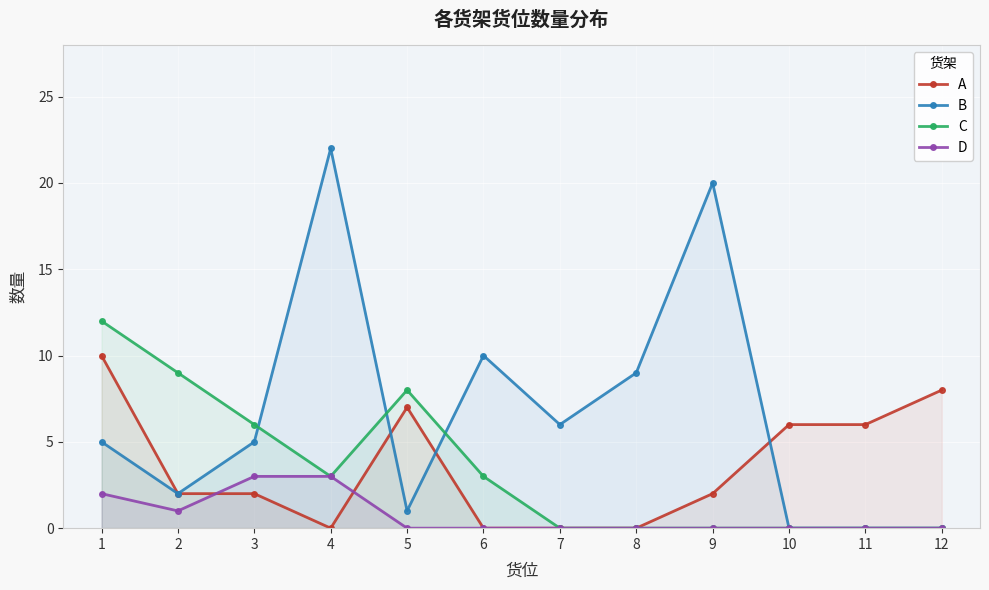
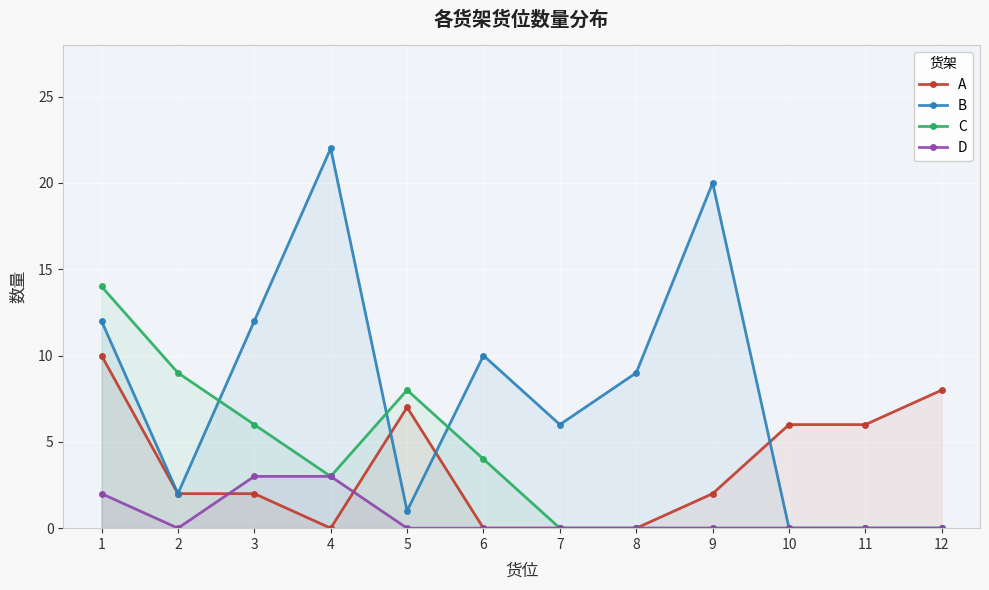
  {
    "A": {
      "1": 10,
      "3": 2,
      "4": 0,
      "5": 7,
      "9": 2,
      "10": 6,
      "11": 6,
      "12": 8
    },
    "B": {
-     "1": 5,
-     "3": 5,
+     "1": 12,
+     "3": 12,
      "4": 22,
      "5": 1,
      "6": 10,
      "7": 6,
      "8": 9,
      "9": 20
    },
    "C": {
-     "1": 12,
+     "1": 14,
      "2": 9,
      "3": 6,
      "5": 8,
-     "6": 3
+     "6": 4
    },
    "D": {
      "1": 2,
-     "2": 1,
+     "2": 0,
      "3": 3,
      "5": 0
    }
  }
